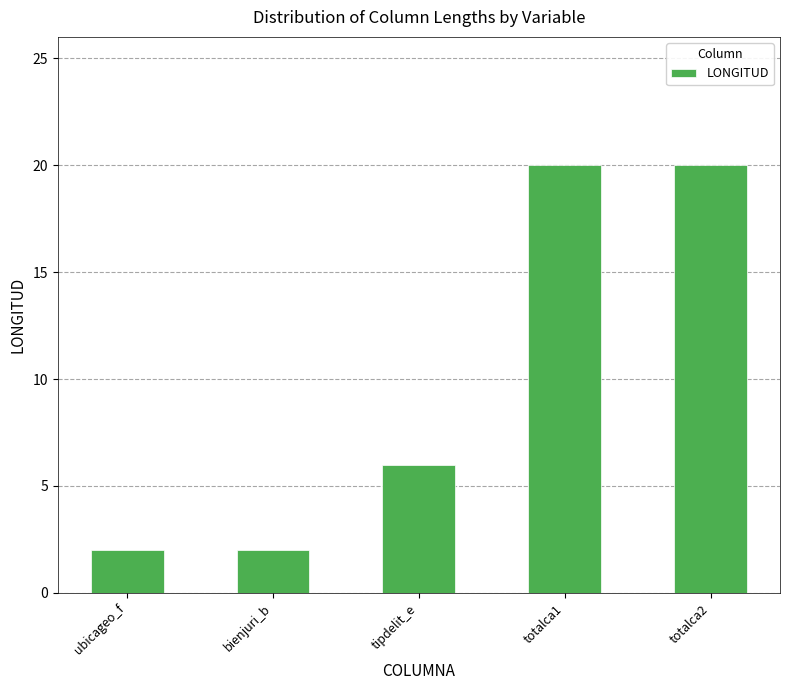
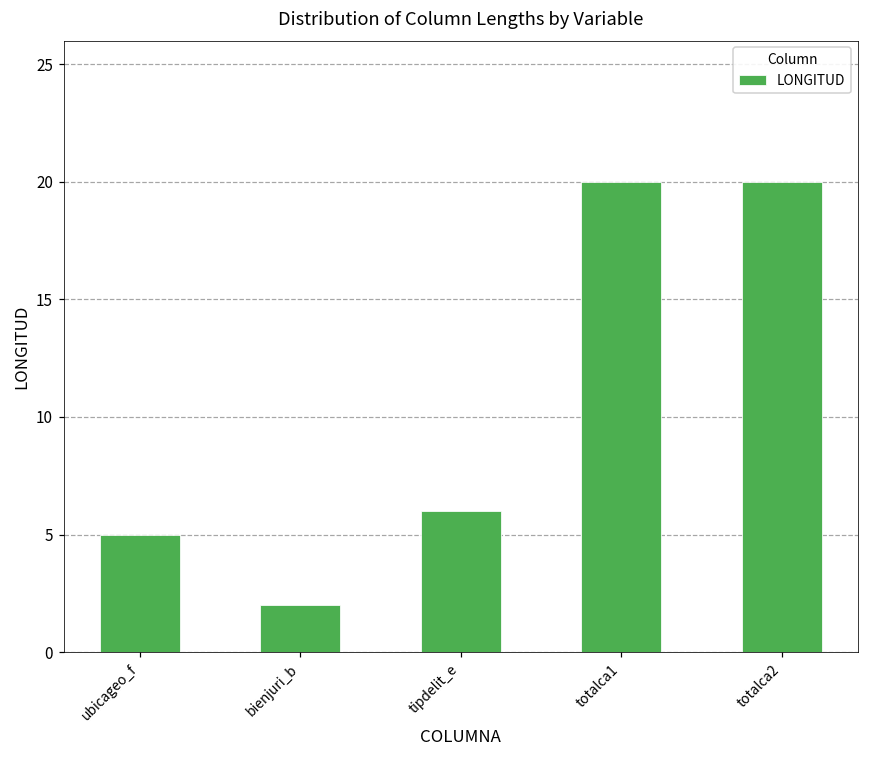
  {
-   "ubicageo_f": 2,
+   "ubicageo_f": 5,
    "bienjuri_b": 2,
    "tipdelit_e": 6,
    "totalca1": 20,
    "totalca2": 20
  }
